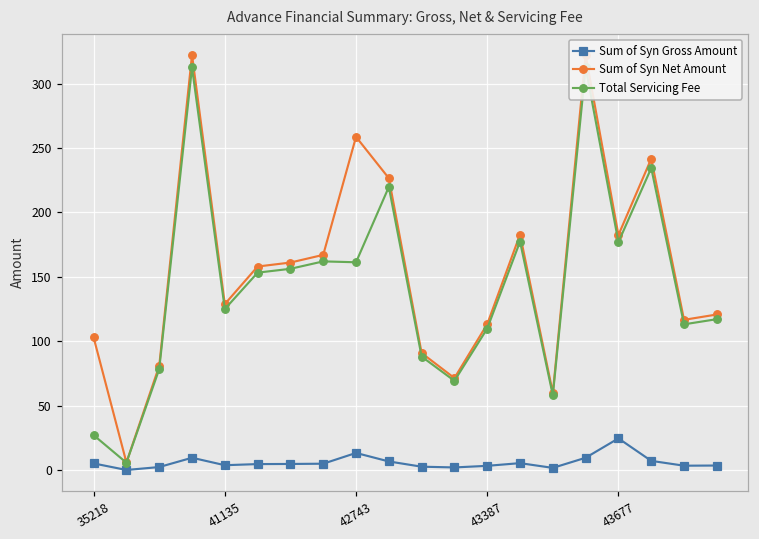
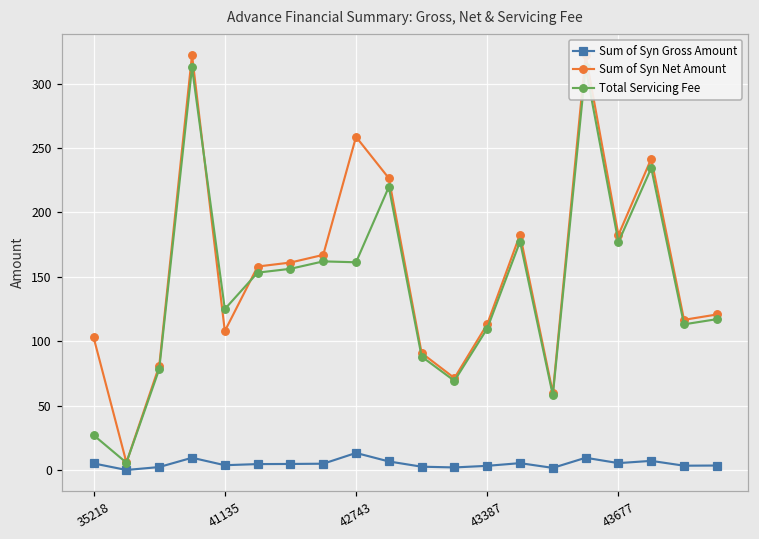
  {
    "Sum of Syn Gross Amount": {
      "35218": 5,
      "41135": 4,
      "42743": 13,
      "43387": 3,
-     "43677": 25
+     "43677": 6
    },
    "Sum of Syn Net Amount": {
      "35218": 103,
-     "41135": 129,
+     "41135": 108,
      "42743": 259,
      "43387": 113,
      "43677": 183
    },
    "Total Servicing Fee": {
      "35218": 27,
      "41135": 125,
      "42743": 161,
      "43387": 110,
      "43677": 177
    }
  }
